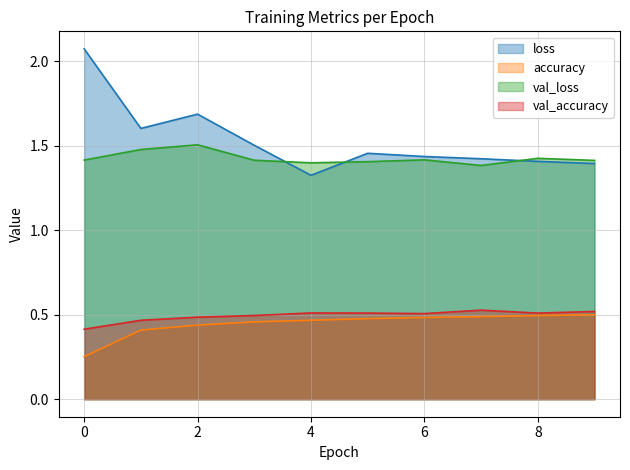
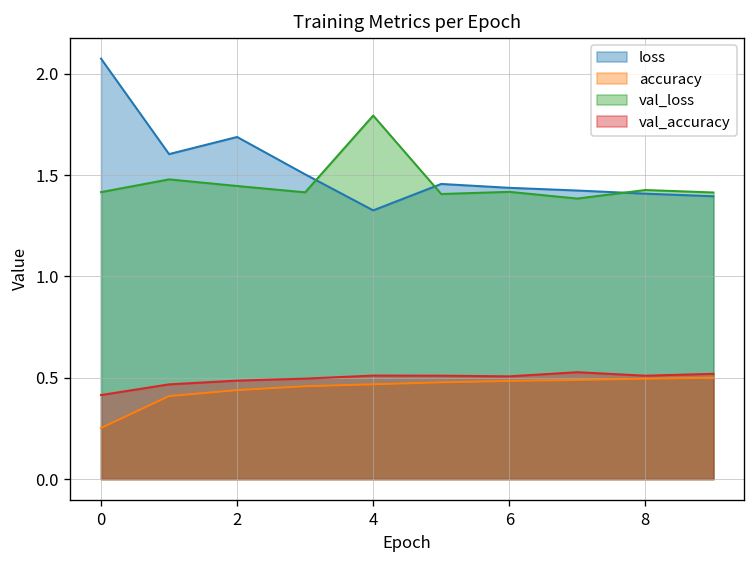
  {
    "loss": {
      "0": 2.07,
      "2": 1.69,
      "4": 1.33,
      "6": 1.44,
      "8": 1.41
    },
    "val_loss": {
      "0": 1.42,
-     "2": 1.51,
-     "4": 1.40,
+     "2": 1.45,
+     "4": 1.79,
      "6": 1.42,
      "8": 1.43
    }
  }
